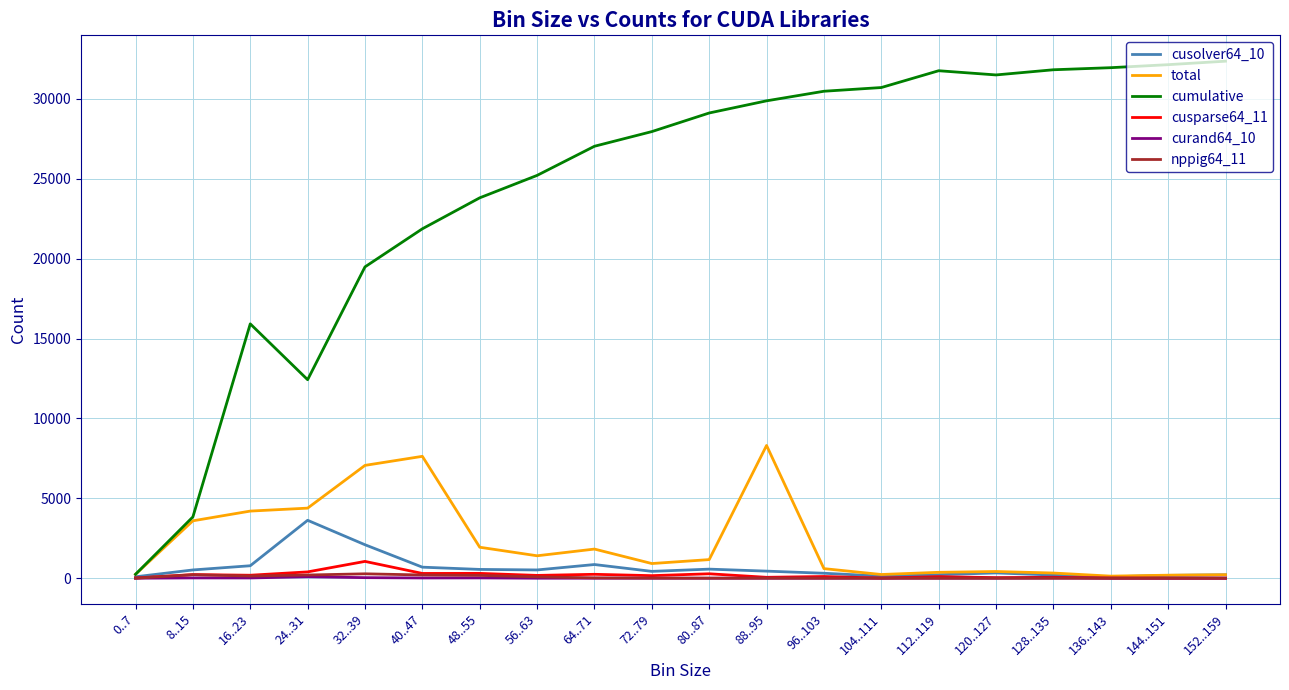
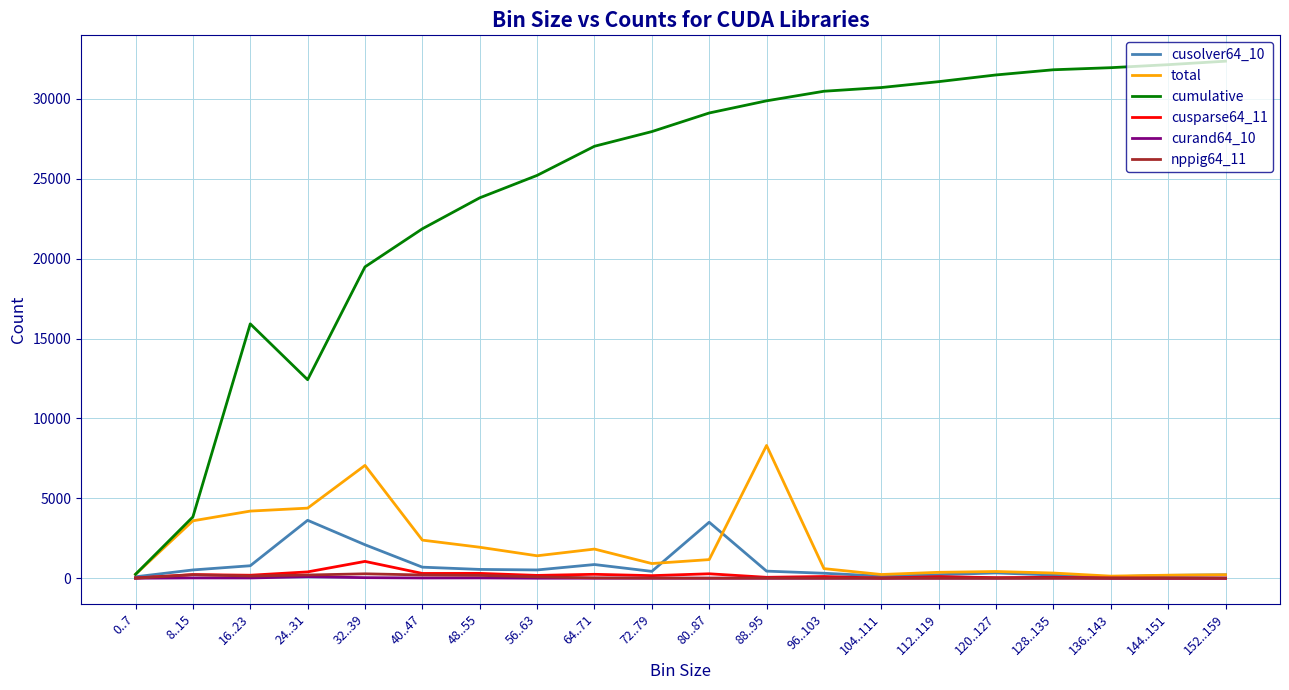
  {
    "cusolver64_10": {
      "8..15": 500,
      "16..23": 800,
      "24..31": 3600,
      "32..39": 2100,
      "40..47": 700,
      "48..55": 600,
      "56..63": 500,
      "64..71": 900,
      "72..79": 400,
-     "80..87": 600,
+     "80..87": 3500,
      "88..95": 400,
      "96..103": 300
    },
    "total": {
      "8..15": 3600,
      "16..23": 4200,
      "24..31": 4400,
      "32..39": 7100,
-     "40..47": 7600,
+     "40..47": 2400,
      "48..55": 1900,
      "56..63": 1400,
      "64..71": 1800,
      "72..79": 900,
      "80..87": 1200,
      "88..95": 8300,
      "96..103": 600
    },
    "cumulative": {
      "8..15": 3800,
      "16..23": 15900,
      "24..31": 12400,
      "32..39": 19500,
      "40..47": 21900,
      "48..55": 23800,
      "56..63": 25200,
      "64..71": 27000,
      "72..79": 28000,
      "80..87": 29100,
      "88..95": 29900,
      "96..103": 30500,
      "104..111": 30700,
-     "112..119": 31800,
+     "112..119": 31100,
      "120..127": 31500,
      "128..135": 31800,
      "136..143": 32000
    },
    "cusparse64_11": {
      "24..31": 400,
      "32..39": 1100,
      "64..71": 200,
      "80..87": 300
    },
    "curand64_10": {
      "8..15": 0,
      "32..39": 0,
      "40..47": 0
    },
    "nppig64_11": {
      "32..39": 300
    }
  }
